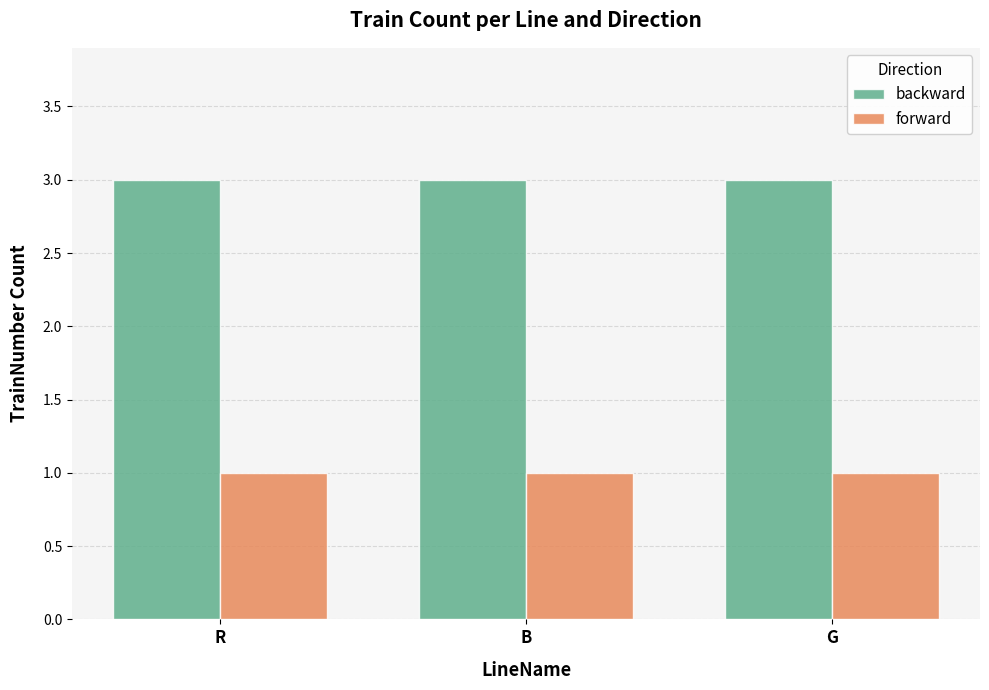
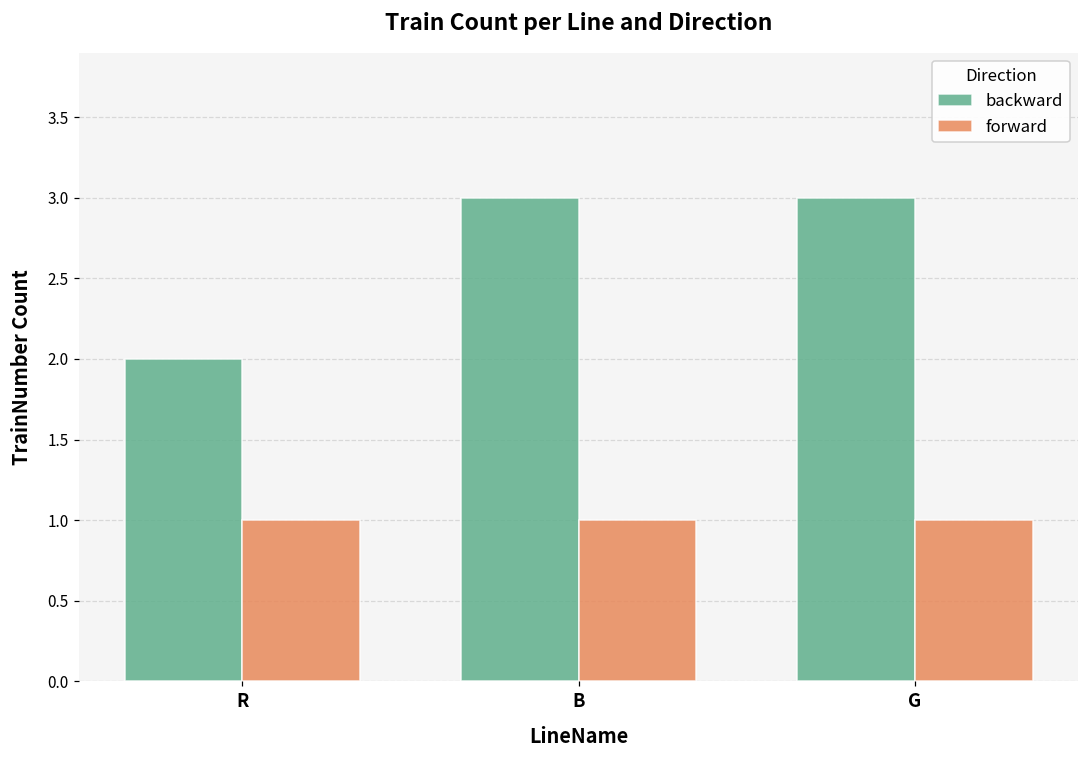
  {
    "backward": {
-     "R": 3,
+     "R": 2,
      "B": 3,
      "G": 3
    },
    "forward": {
      "R": 1,
      "B": 1,
      "G": 1
    }
  }
